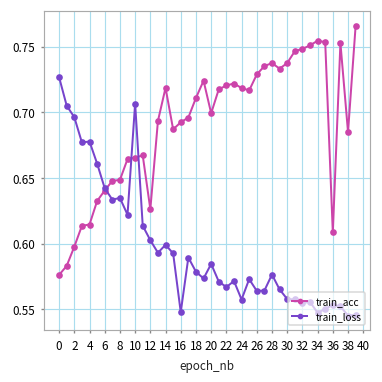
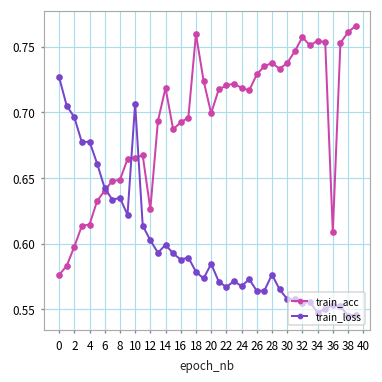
  {
    "train_acc": {
      "0": 0.576,
      "2": 0.598,
      "4": 0.615,
      "8": 0.649,
      "10": 0.666,
      "12": 0.626,
      "14": 0.719,
      "16": 0.693,
-     "18": 0.711,
+     "18": 0.760,
      "20": 0.699,
      "22": 0.721,
      "24": 0.719,
      "26": 0.729,
      "28": 0.738,
      "30": 0.738,
-     "32": 0.748,
+     "32": 0.757,
      "34": 0.755,
      "36": 0.609,
-     "38": 0.685
+     "38": 0.761
    },
    "train_loss": {
      "0": 0.727,
      "2": 0.696,
      "4": 0.678,
      "8": 0.635,
      "10": 0.707,
      "12": 0.603,
      "14": 0.599,
-     "16": 0.548,
+     "16": 0.588,
      "18": 0.579,
      "20": 0.585,
      "22": 0.567,
-     "24": 0.557,
+     "24": 0.568,
      "26": 0.564,
      "28": 0.577,
      "30": 0.558
    }
  }
